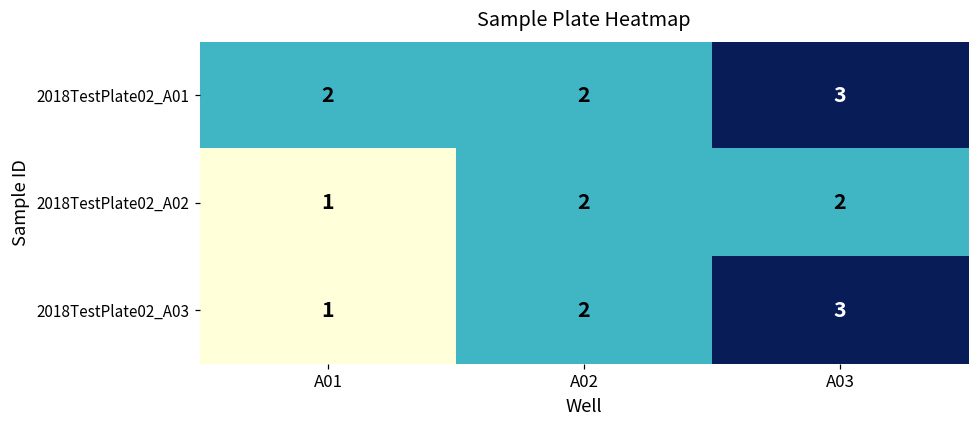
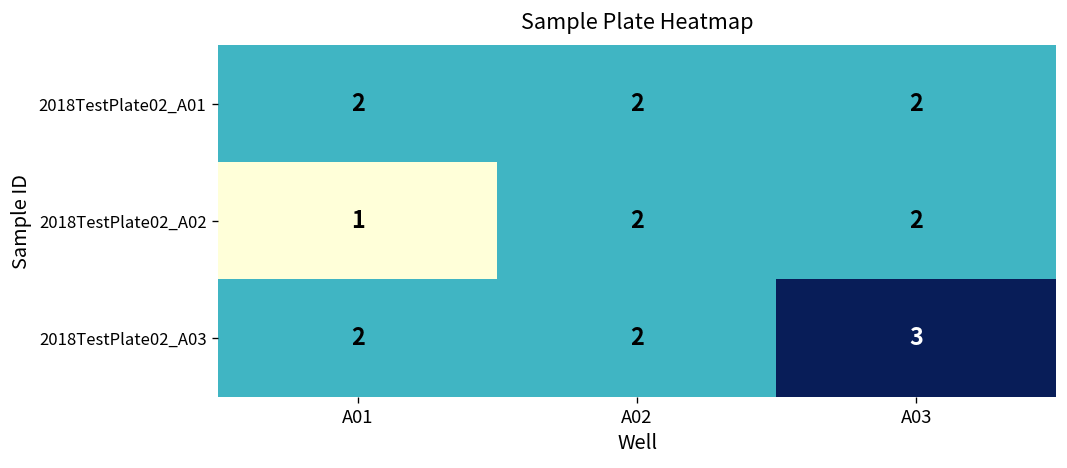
  {
    "2018TestPlate02_A01": {
      "A01": 2,
      "A02": 2,
-     "A03": 3
+     "A03": 2
    },
    "2018TestPlate02_A02": {
      "A01": 1,
      "A02": 2,
      "A03": 2
    },
    "2018TestPlate02_A03": {
-     "A01": 1,
+     "A01": 2,
      "A02": 2,
      "A03": 3
    }
  }
